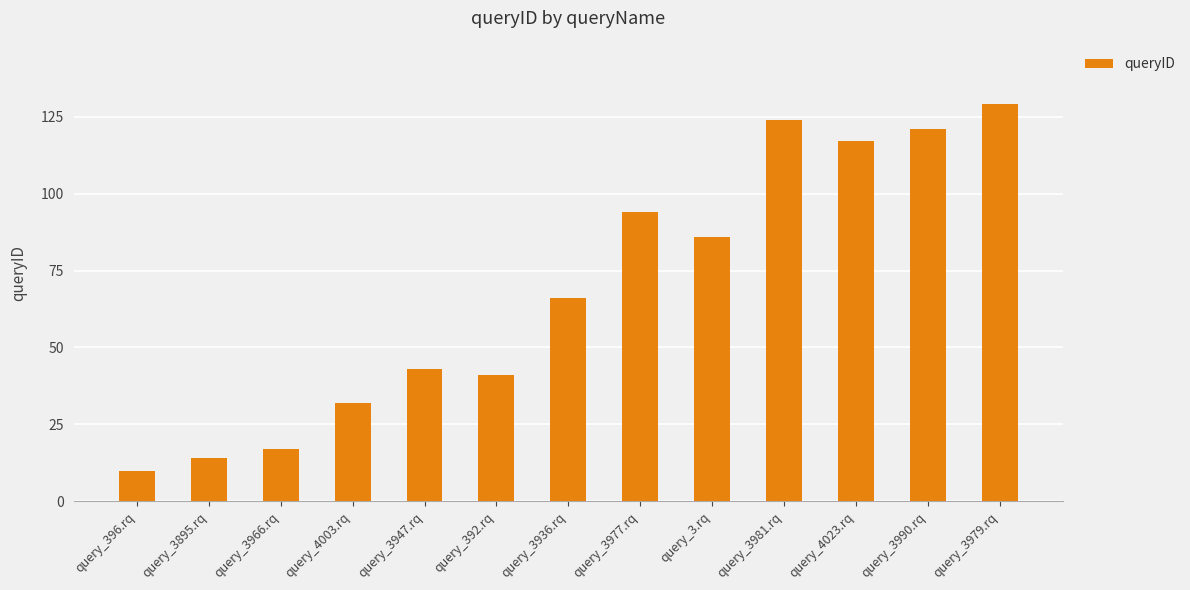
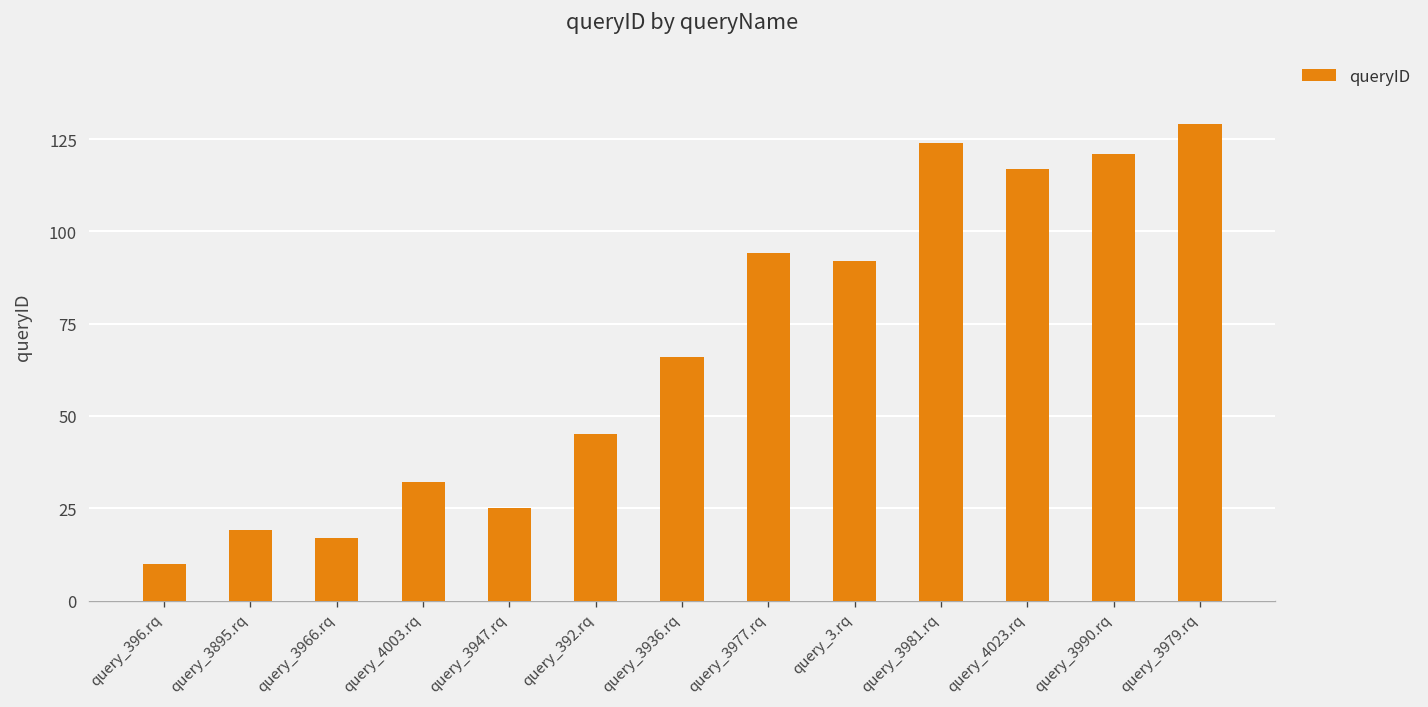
  {
    "query_396.rq": 10,
-   "query_3895.rq": 14,
+   "query_3895.rq": 19,
    "query_3966.rq": 17,
    "query_4003.rq": 32,
-   "query_3947.rq": 43,
-   "query_392.rq": 41,
+   "query_3947.rq": 25,
+   "query_392.rq": 45,
    "query_3936.rq": 66,
    "query_3977.rq": 94,
-   "query_3.rq": 86,
+   "query_3.rq": 92,
    "query_3981.rq": 124,
    "query_4023.rq": 117,
    "query_3990.rq": 121,
    "query_3979.rq": 129
  }
